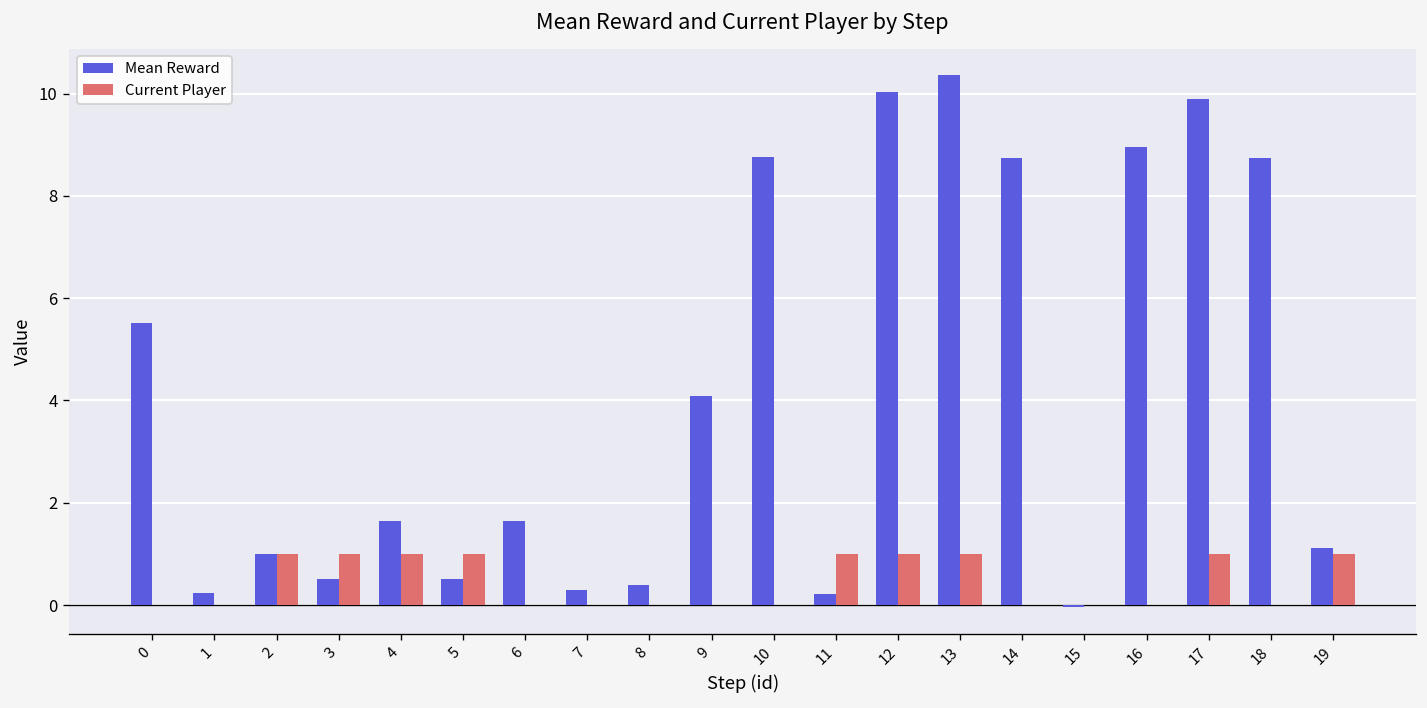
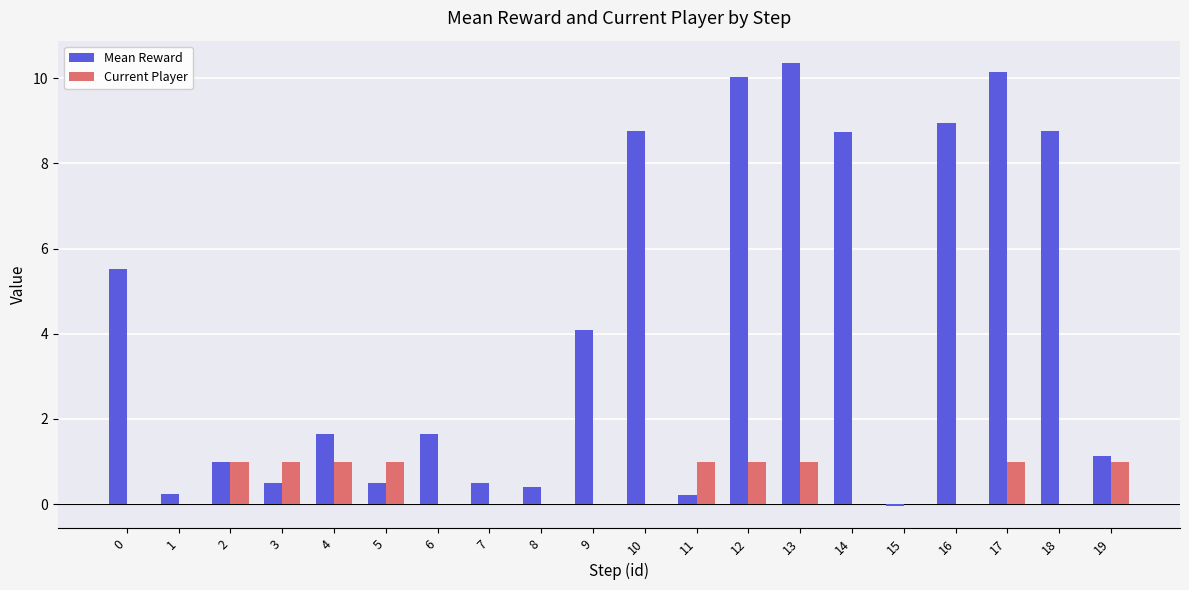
  {
    "Mean Reward": {
      "0": 5.5,
      "1": 0.2,
      "2": 1.0,
      "3": 0.5,
      "4": 1.7,
      "5": 0.5,
      "6": 1.7,
-     "7": 0.3,
+     "7": 0.5,
      "8": 0.4,
      "9": 4.1,
      "10": 8.8,
      "11": 0.2,
      "12": 10.0,
      "13": 10.4,
      "14": 8.7,
      "16": 9.0,
-     "17": 9.9,
+     "17": 10.2,
      "18": 8.8,
      "19": 1.1
    },
    "Current Player": {
      "0": 0.0,
      "1": 0.0,
      "2": 1.0,
      "3": 1.0,
      "4": 1.0,
      "5": 1.0,
      "6": 0.0,
      "7": 0.0,
      "8": 0.0,
      "9": 0.0,
      "10": 0.0,
      "11": 1.0,
      "12": 1.0,
      "13": 1.0,
      "14": 0.0,
      "15": 0.0,
      "16": 0.0,
      "17": 1.0,
      "18": 0.0,
      "19": 1.0
    }
  }
